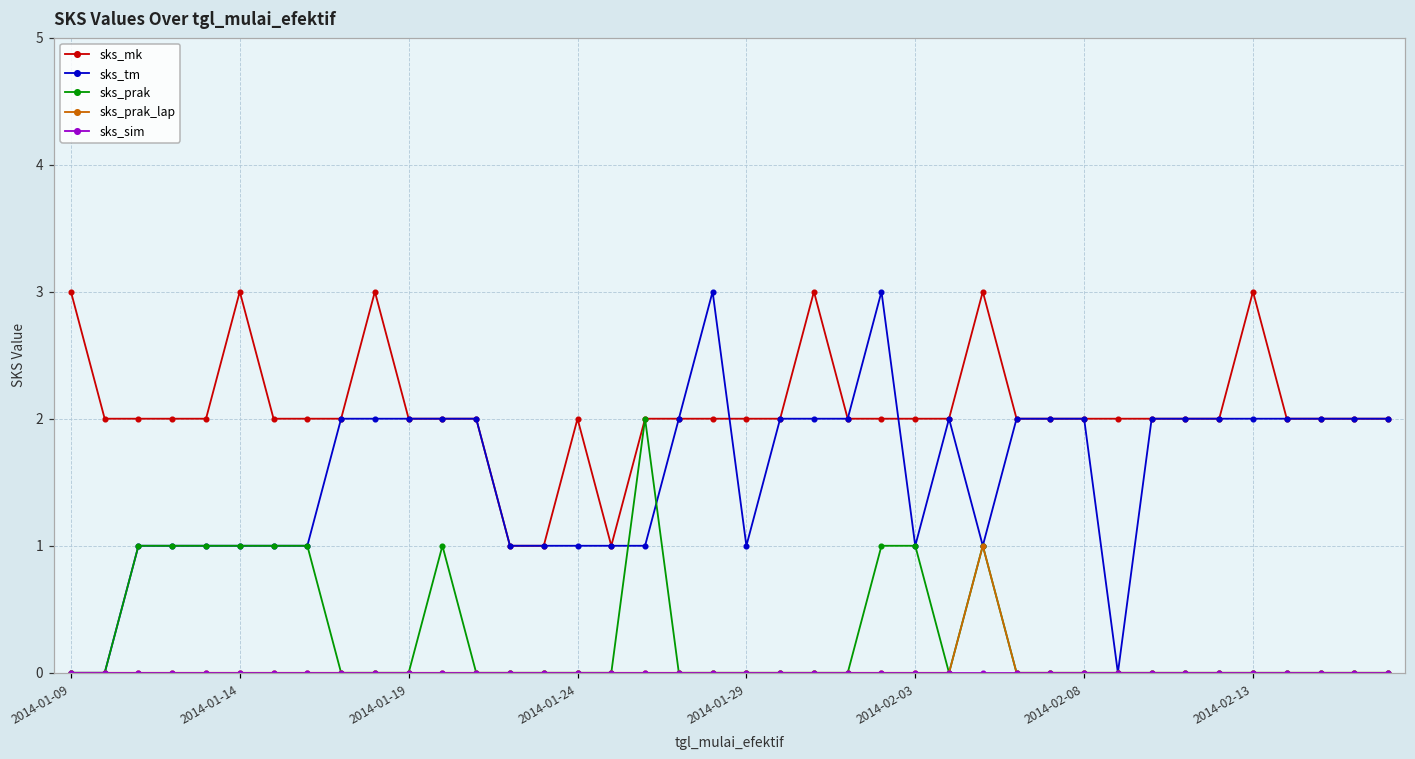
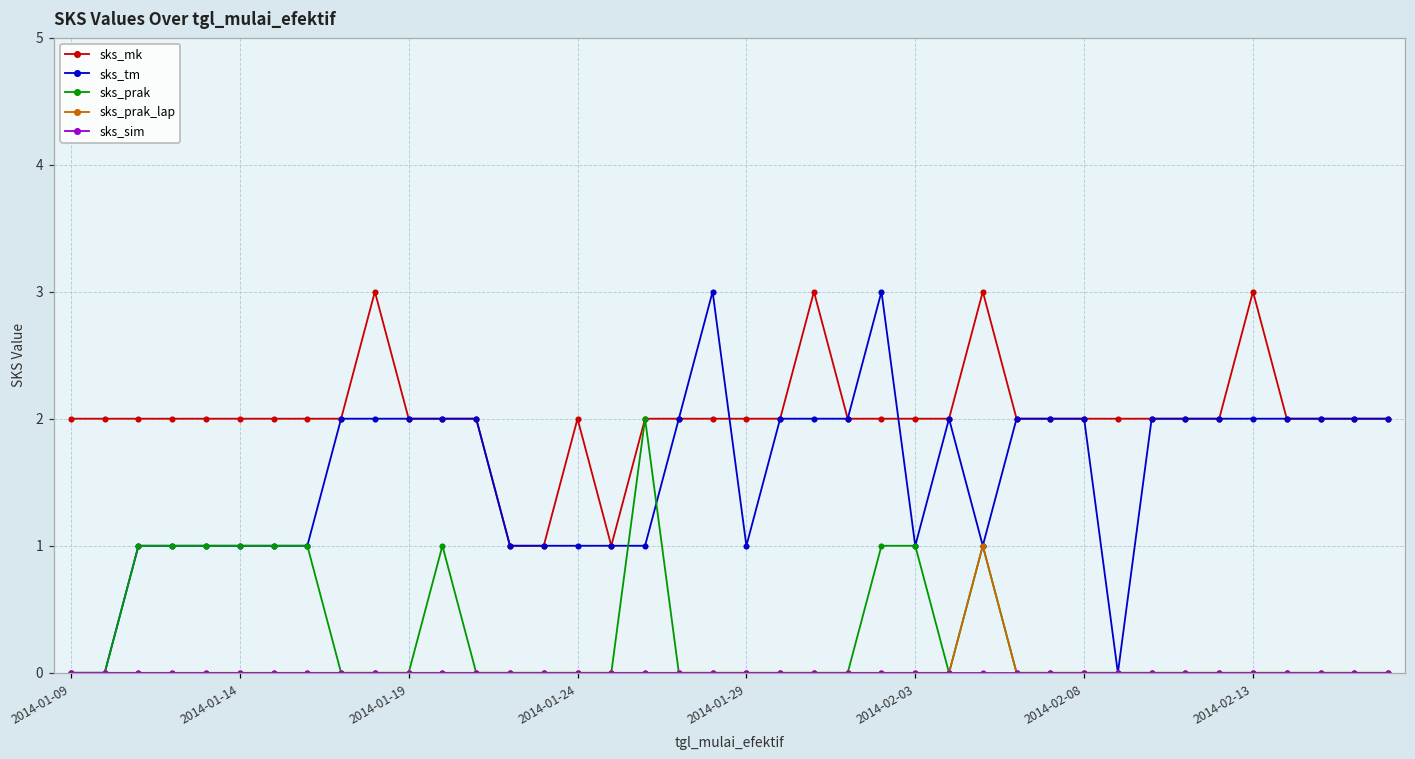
  {
    "sks_mk": {
-     "2014-01-09": 3,
-     "2014-01-14": 3,
+     "2014-01-09": 2,
+     "2014-01-14": 2,
      "2014-01-24": 2,
      "2014-01-29": 2,
      "2014-02-03": 2,
      "2014-02-13": 3
    },
    "sks_tm": {
      "2014-01-24": 1,
      "2014-01-29": 1,
      "2014-02-13": 2
    }
  }
